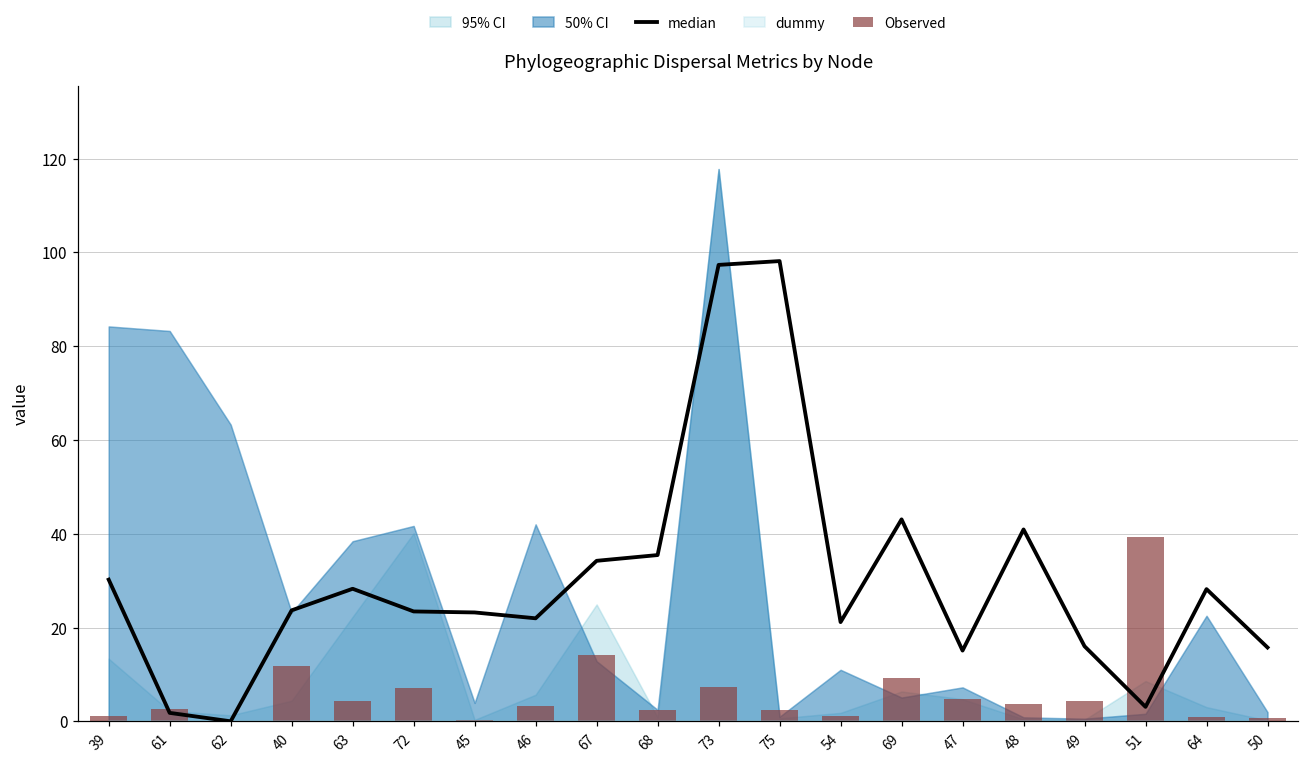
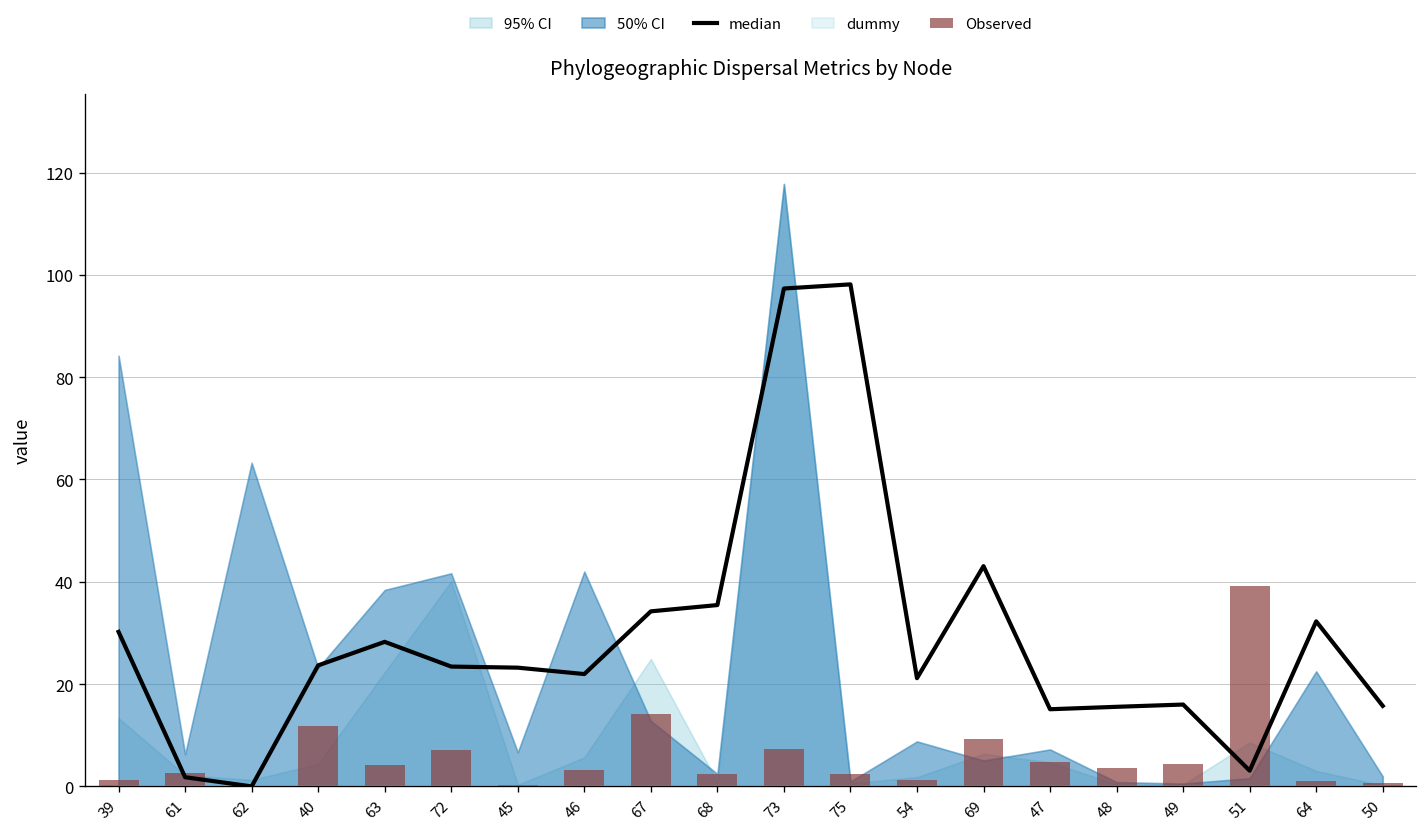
  {
    "median": {
      "39": 30,
      "63": 28,
      "72": 23,
      "45": 23,
      "46": 22,
      "67": 34,
      "68": 35,
      "73": 97,
      "75": 98,
      "54": 21,
      "69": 43,
      "47": 15,
-     "48": 41,
+     "48": 16,
      "49": 16,
      "51": 3,
-     "64": 28,
+     "64": 32,
      "50": 16
    },
    "Observed": {
      "39": 1,
      "61": 3,
      "40": 12,
      "63": 4,
      "72": 7,
      "46": 3,
      "67": 14,
      "68": 3,
      "73": 7,
      "75": 2,
      "54": 1,
      "69": 9,
      "47": 5,
      "48": 4,
      "49": 4,
      "51": 39,
      "64": 1,
      "50": 1
    },
    "50% CI": {
      "39": 84,
-     "61": 83,
+     "61": 6,
      "62": 63,
      "63": 38,
      "72": 42,
-     "45": 4,
+     "45": 7,
      "46": 42,
      "67": 13,
      "68": 2,
-     "54": 11,
+     "54": 9,
      "69": 5,
      "47": 7,
      "51": 2,
      "64": 23,
      "50": 2
    }
  }
